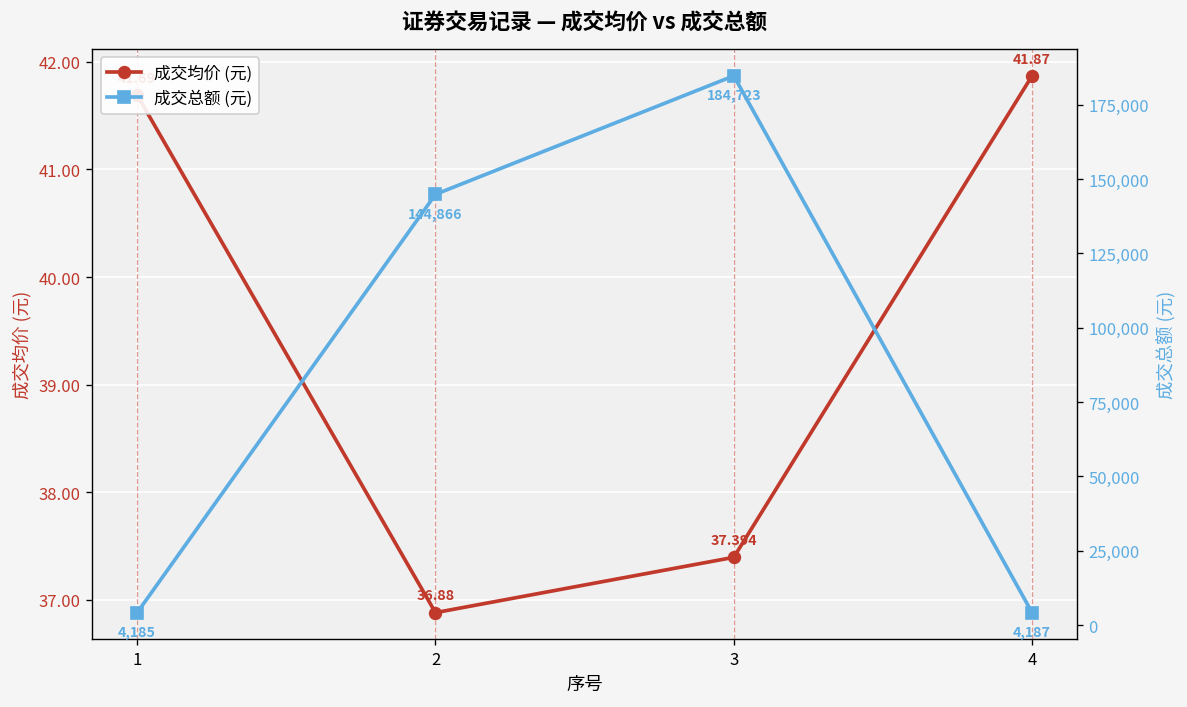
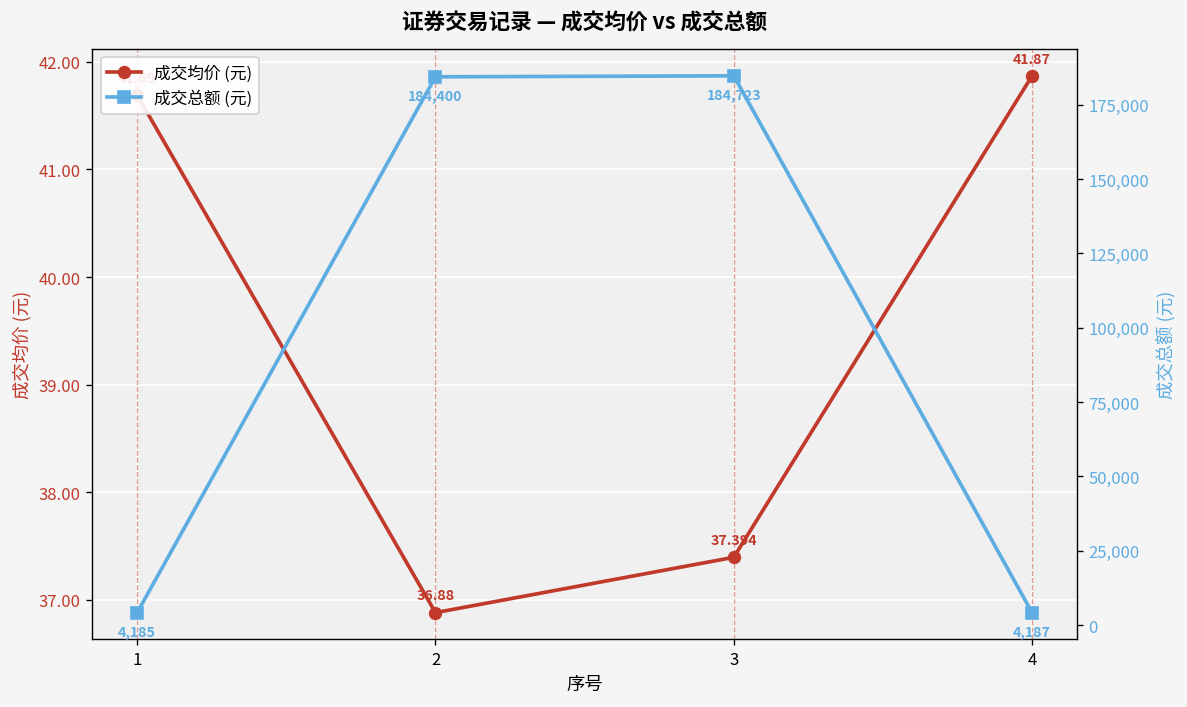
  {
    "成交均价 (元)": {
      "2": "36.88",
      "3": "37.394",
      "4": "41.87"
    },
    "成交总额 (元)": {
      "1": "4,185",
-     "2": "144,866",
+     "2": "184,400",
      "3": "184,723",
      "4": "4,187"
    }
  }
